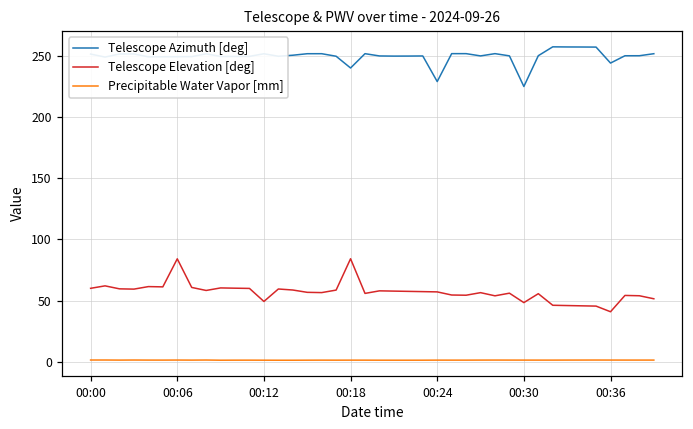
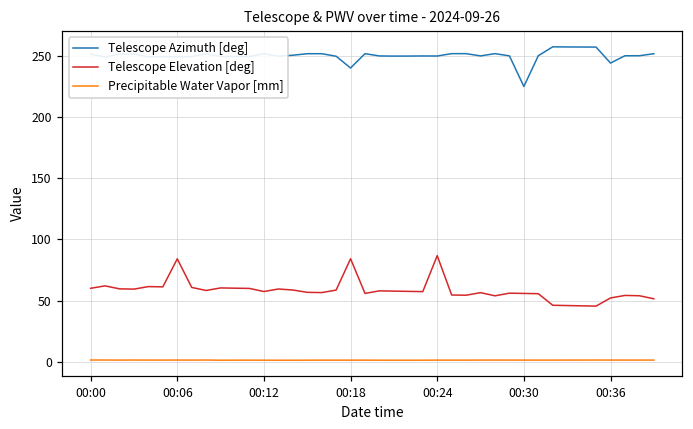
  {
    "Telescope Azimuth [deg]": {
      "00:18": 240,
-     "00:24": 229,
+     "00:24": 250,
      "00:30": 225,
      "00:36": 244
    },
    "Telescope Elevation [deg]": {
      "00:00": 60,
      "00:06": 84,
-     "00:12": 49,
+     "00:12": 57,
      "00:18": 84,
-     "00:24": 57,
-     "00:30": 48,
-     "00:36": 41
+     "00:24": 87,
+     "00:30": 56,
+     "00:36": 52
    },
    "Precipitable Water Vapor [mm]": {
      "00:00": 1,
      "00:06": 1,
      "00:12": 1,
      "00:18": 1,
      "00:24": 1,
      "00:30": 1,
      "00:36": 1
    }
  }
